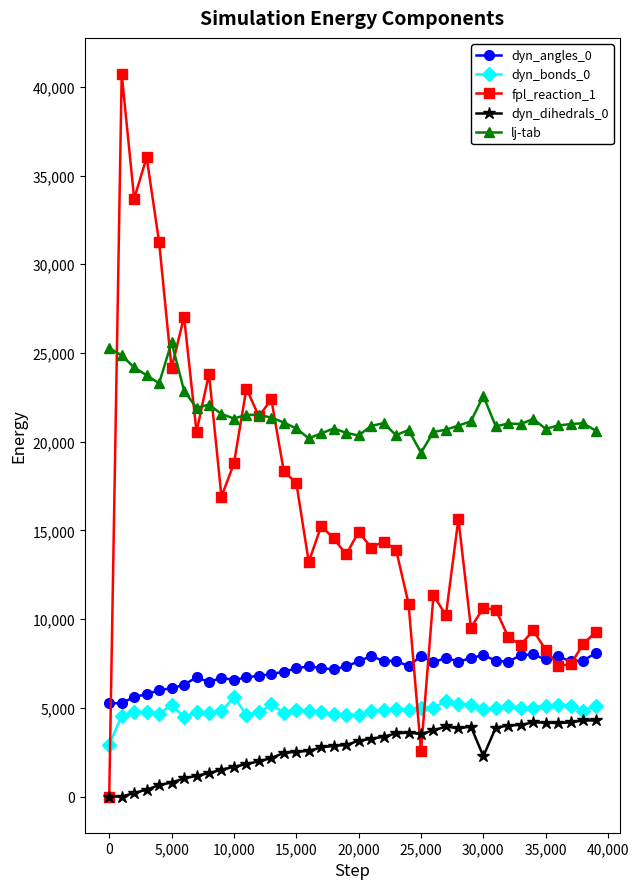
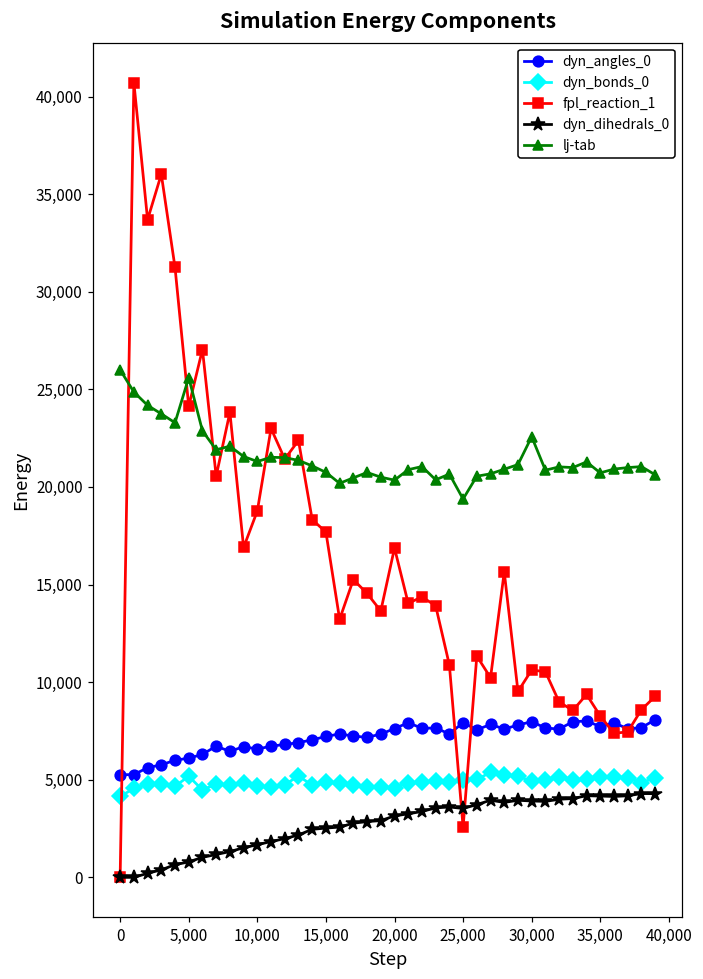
  {
    "dyn_angles_0": {
      "0": "5,300",
      "5,000": "6,100",
      "10,000": "6,600",
      "15,000": "7,200",
      "20,000": "7,600",
      "25,000": "7,900",
      "30,000": "8,000",
      "35,000": "7,700"
    },
    "dyn_bonds_0": {
-     "0": "2,900",
+     "0": "4,100",
      "5,000": "5,200",
-     "10,000": "5,600",
+     "10,000": "4,700",
      "15,000": "4,900",
      "20,000": "4,600",
      "25,000": "5,000",
      "30,000": "4,900",
      "35,000": "5,100"
    },
    "fpl_reaction_1": {
      "5,000": "24,100",
      "10,000": "18,800",
      "15,000": "17,700",
-     "20,000": "14,900",
+     "20,000": "16,900",
      "25,000": "2,600",
      "30,000": "10,600",
      "35,000": "8,300"
    },
    "dyn_dihedrals_0": {
      "5,000": "800",
      "10,000": "1,700",
      "15,000": "2,500",
      "20,000": "3,100",
      "25,000": "3,500",
-     "30,000": "2,300",
+     "30,000": "3,900",
      "35,000": "4,200"
    },
    "lj-tab": {
-     "0": "25,300",
+     "0": "26,000",
      "5,000": "25,600",
      "10,000": "21,300",
      "15,000": "20,700",
      "20,000": "20,300",
      "25,000": "19,400",
      "30,000": "22,600",
      "35,000": "20,700"
    }
  }
